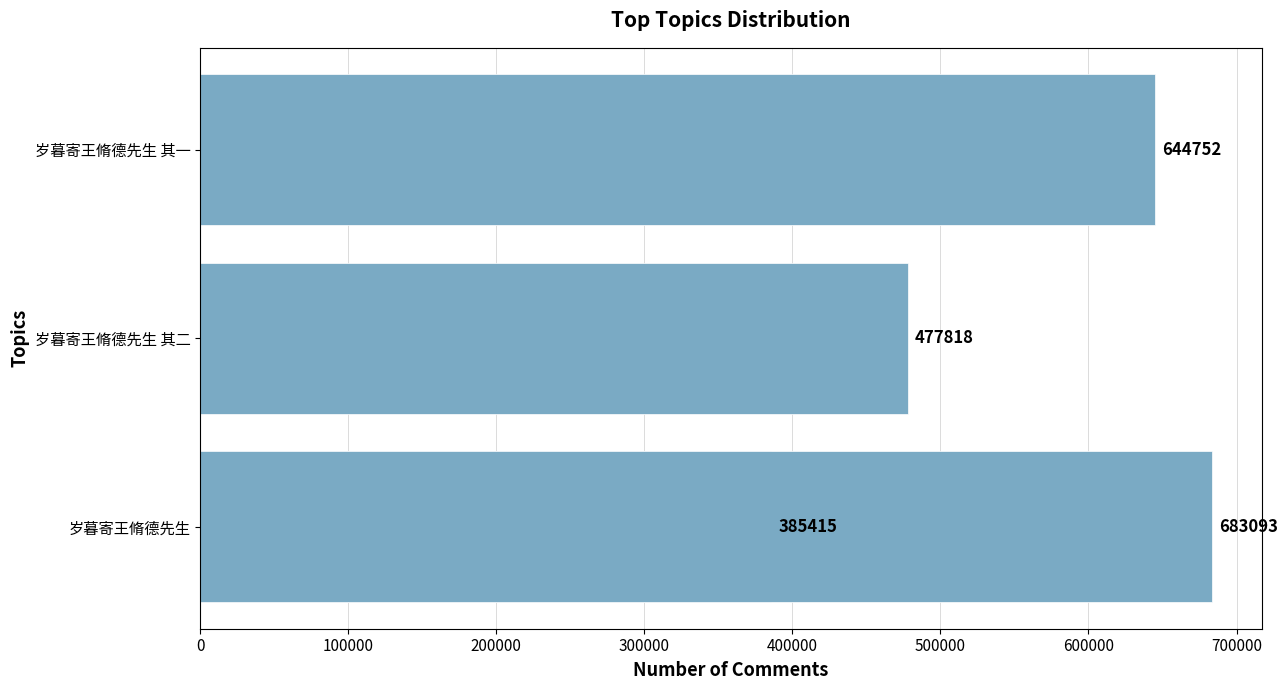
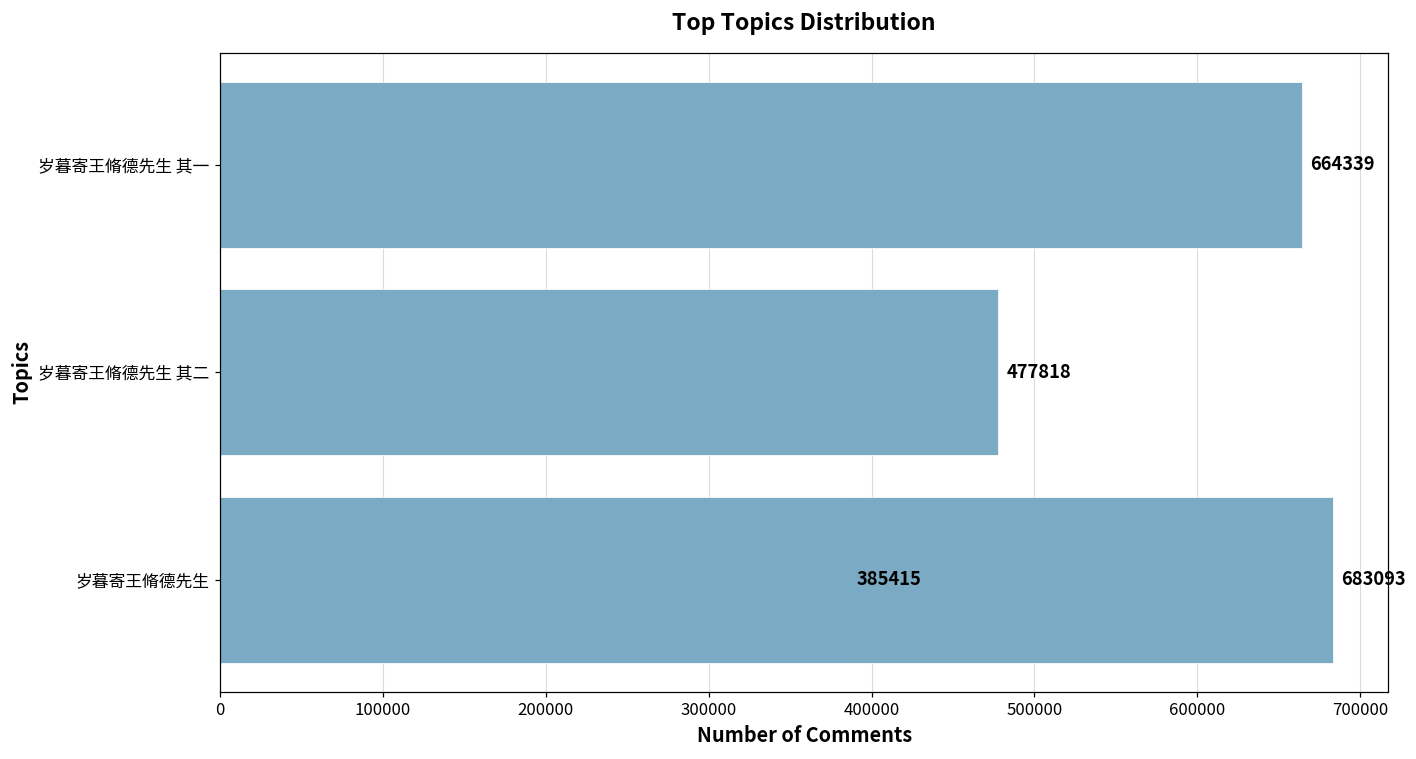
  {
-   "岁暮寄王脩德先生 其一": 644752,
+   "岁暮寄王脩德先生 其一": 664339,
    "岁暮寄王脩德先生 其二": 477818
  }
